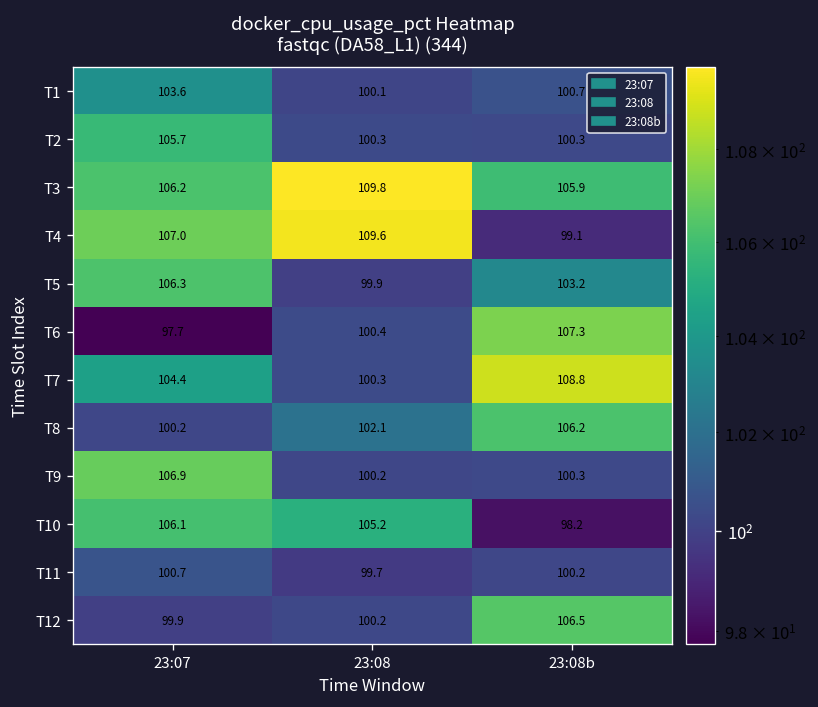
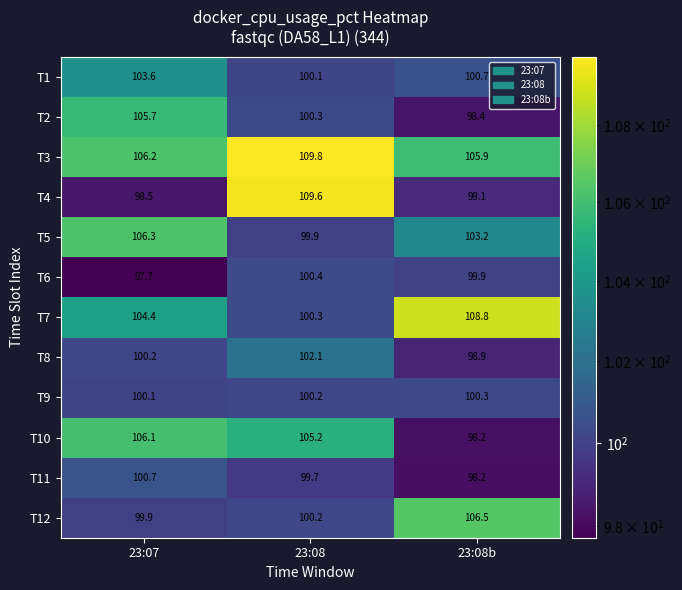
  {
    "T1": {
      "23:07": 103.6,
      "23:08": 100.1,
      "23:08b": 100.7
    },
    "T2": {
      "23:07": 105.7,
      "23:08": 100.3,
-     "23:08b": 100.3
+     "23:08b": 98.4
    },
    "T3": {
      "23:07": 106.2,
      "23:08": 109.8,
      "23:08b": 105.9
    },
    "T4": {
-     "23:07": 107.0,
+     "23:07": 98.5,
      "23:08": 109.6,
      "23:08b": 99.1
    },
    "T5": {
      "23:07": 106.3,
      "23:08": 99.9,
      "23:08b": 103.2
    },
    "T6": {
      "23:07": 97.7,
      "23:08": 100.4,
-     "23:08b": 107.3
+     "23:08b": 99.9
    },
    "T7": {
      "23:07": 104.4,
      "23:08": 100.3,
      "23:08b": 108.8
    },
    "T8": {
      "23:07": 100.2,
      "23:08": 102.1,
-     "23:08b": 106.2
+     "23:08b": 98.9
    },
    "T9": {
-     "23:07": 106.9,
+     "23:07": 100.1,
      "23:08": 100.2,
      "23:08b": 100.3
    },
    "T10": {
      "23:07": 106.1,
      "23:08": 105.2,
      "23:08b": 98.2
    },
    "T11": {
      "23:07": 100.7,
      "23:08": 99.7,
-     "23:08b": 100.2
+     "23:08b": 98.2
    },
    "T12": {
      "23:07": 99.9,
      "23:08": 100.2,
      "23:08b": 106.5
    }
  }
